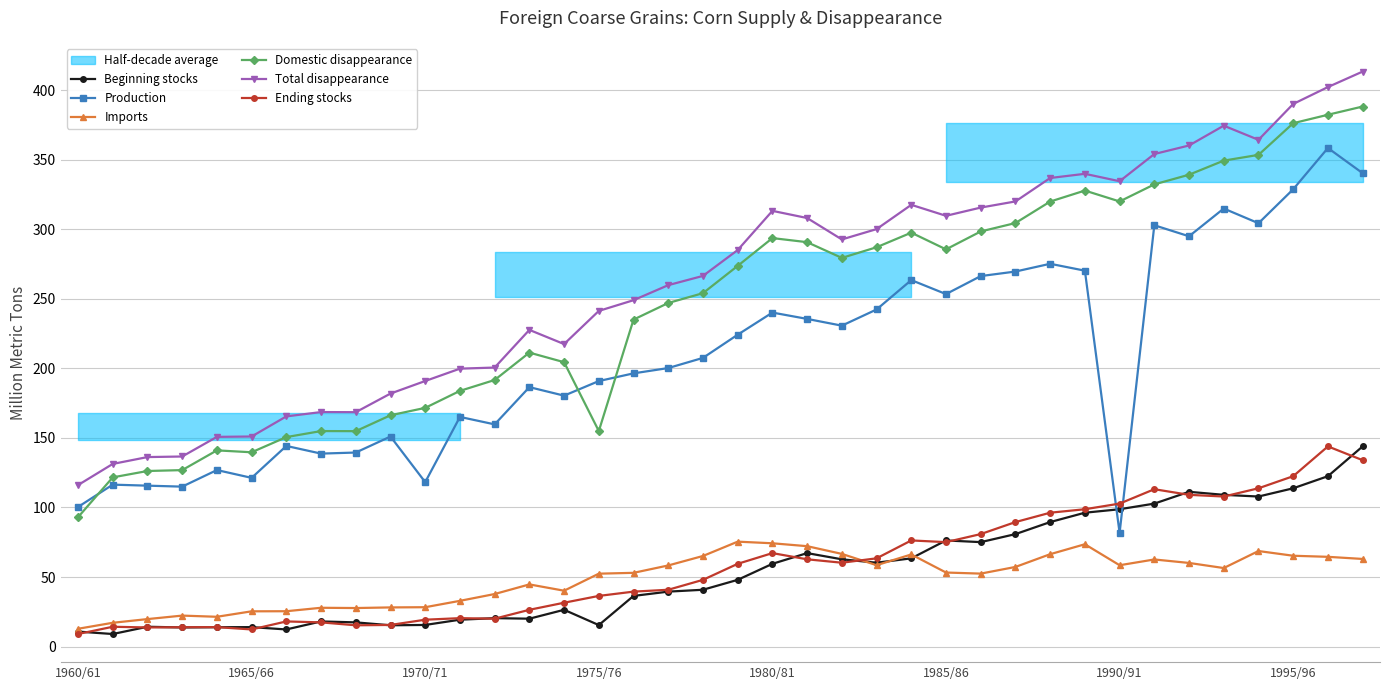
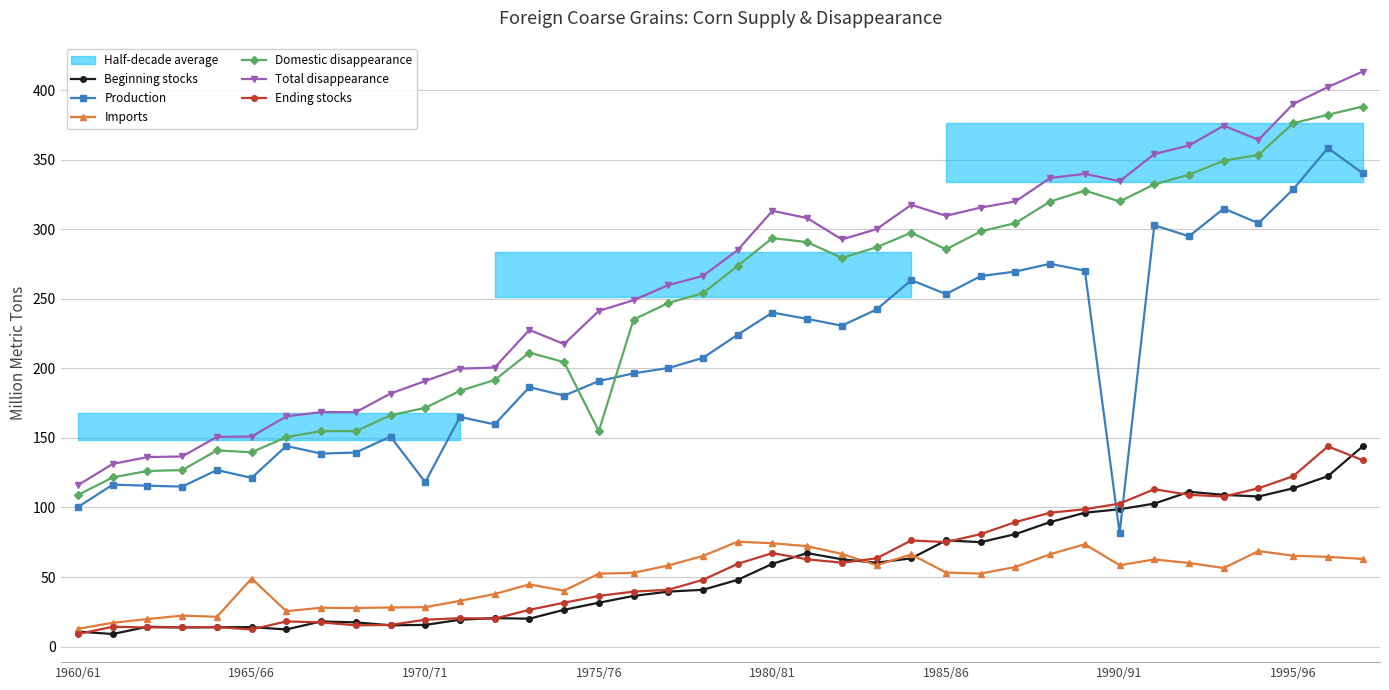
  {
    "Beginning stocks": {
      "1970/71": 16,
-     "1975/76": 15,
+     "1975/76": 32,
      "1980/81": 59,
      "1990/91": 99,
      "1995/96": 114
    },
    "Production": {
      "1960/61": 100,
      "1965/66": 121,
      "1970/71": 118,
      "1975/76": 191,
      "1980/81": 240,
      "1985/86": 253,
      "1990/91": 82,
      "1995/96": 329
    },
    "Imports": {
      "1960/61": 13,
-     "1965/66": 25,
+     "1965/66": 49,
      "1970/71": 28,
      "1975/76": 52,
      "1980/81": 74,
      "1985/86": 53,
      "1990/91": 58,
      "1995/96": 65
    },
    "Domestic disappearance": {
-     "1960/61": 93,
+     "1960/61": 109,
      "1965/66": 140,
      "1970/71": 172,
      "1975/76": 155,
      "1980/81": 294,
      "1985/86": 286,
      "1990/91": 320
    },
    "Total disappearance": {
      "1960/61": 116,
      "1965/66": 151,
      "1970/71": 191,
      "1975/76": 241,
      "1980/81": 313,
      "1985/86": 310,
      "1990/91": 334,
      "1995/96": 390
    },
    "Ending stocks": {
      "1970/71": 19,
      "1975/76": 36,
      "1980/81": 67,
      "1990/91": 103,
      "1995/96": 122
    }
  }
